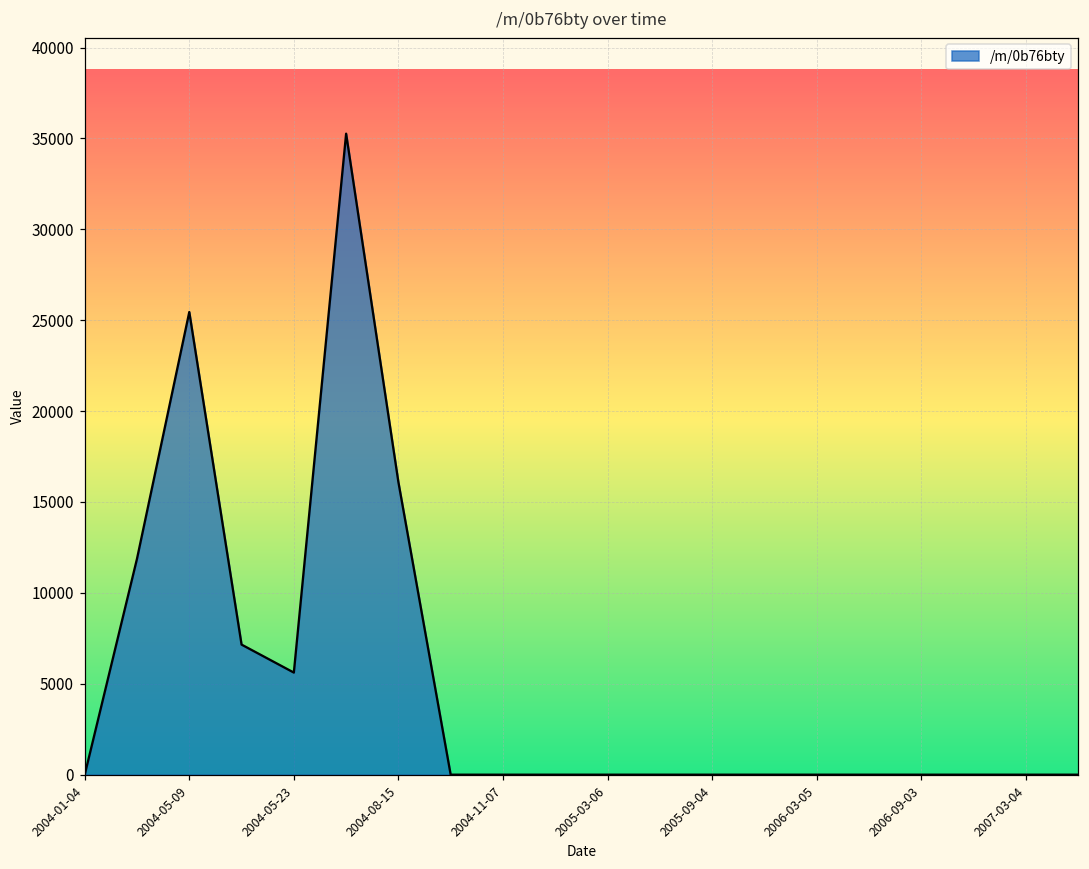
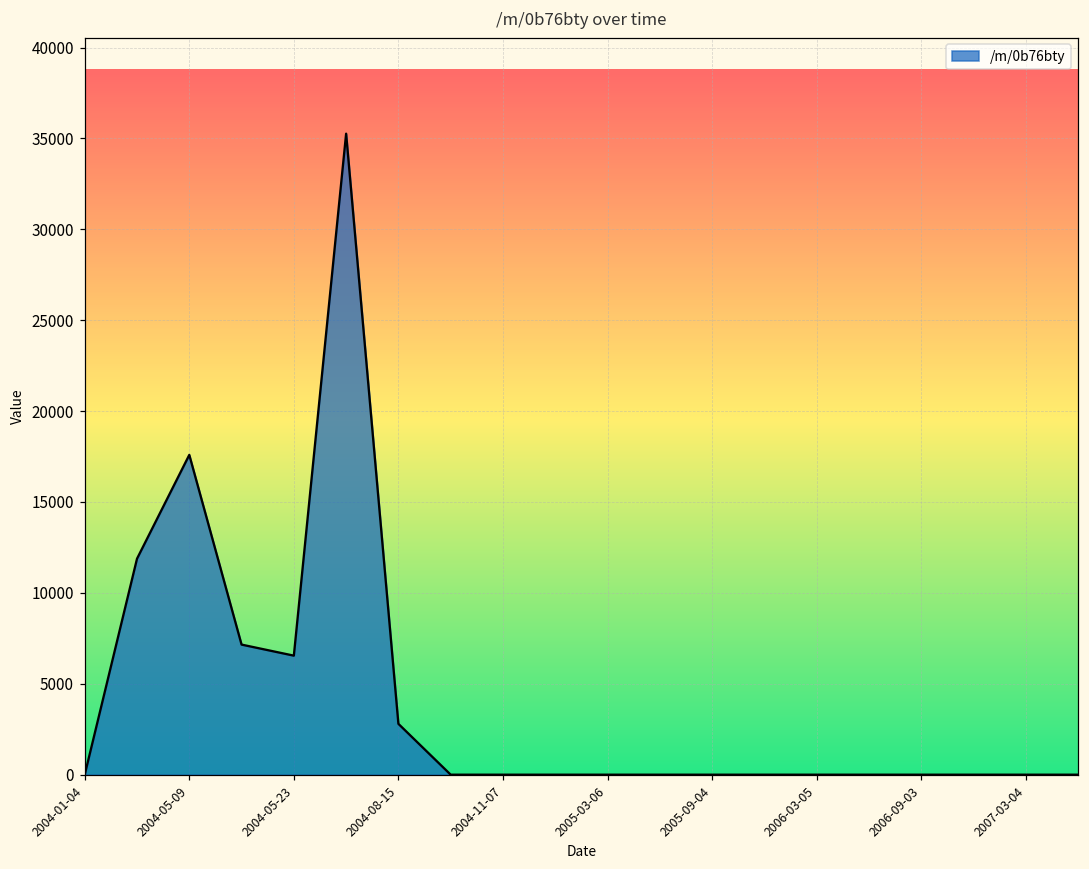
  {
    "2004-01-04": 0,
-   "2004-05-09": 25400,
-   "2004-05-23": 5600,
-   "2004-08-15": 16100,
+   "2004-05-09": 17600,
+   "2004-05-23": 6500,
+   "2004-08-15": 2800,
    "2004-11-07": 0,
    "2005-03-06": 0,
    "2005-09-04": 0,
    "2006-03-05": 0,
    "2006-09-03": 0,
    "2007-03-04": 0
  }
